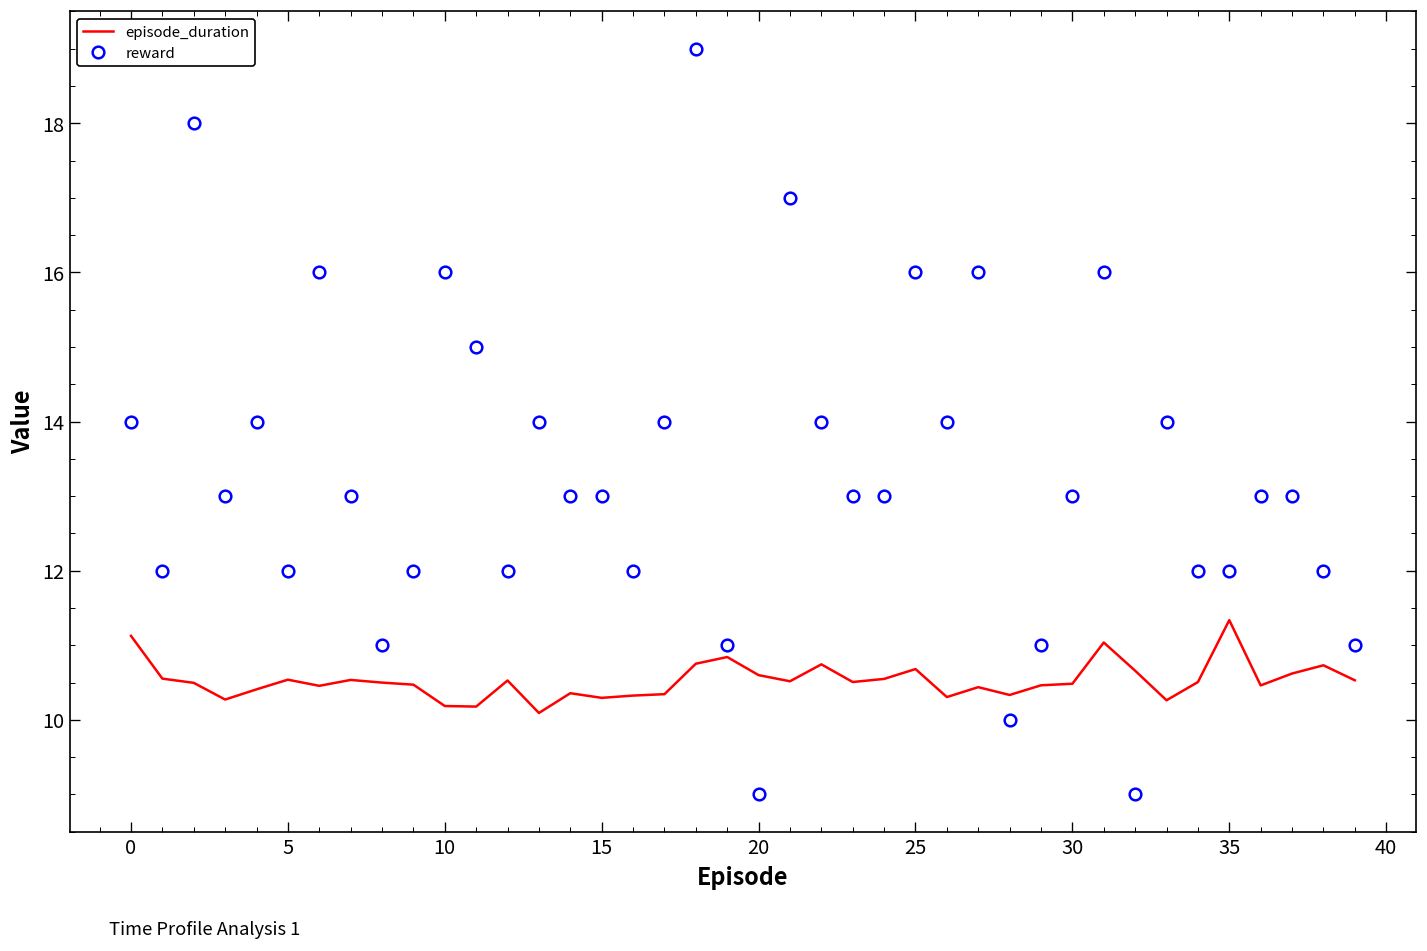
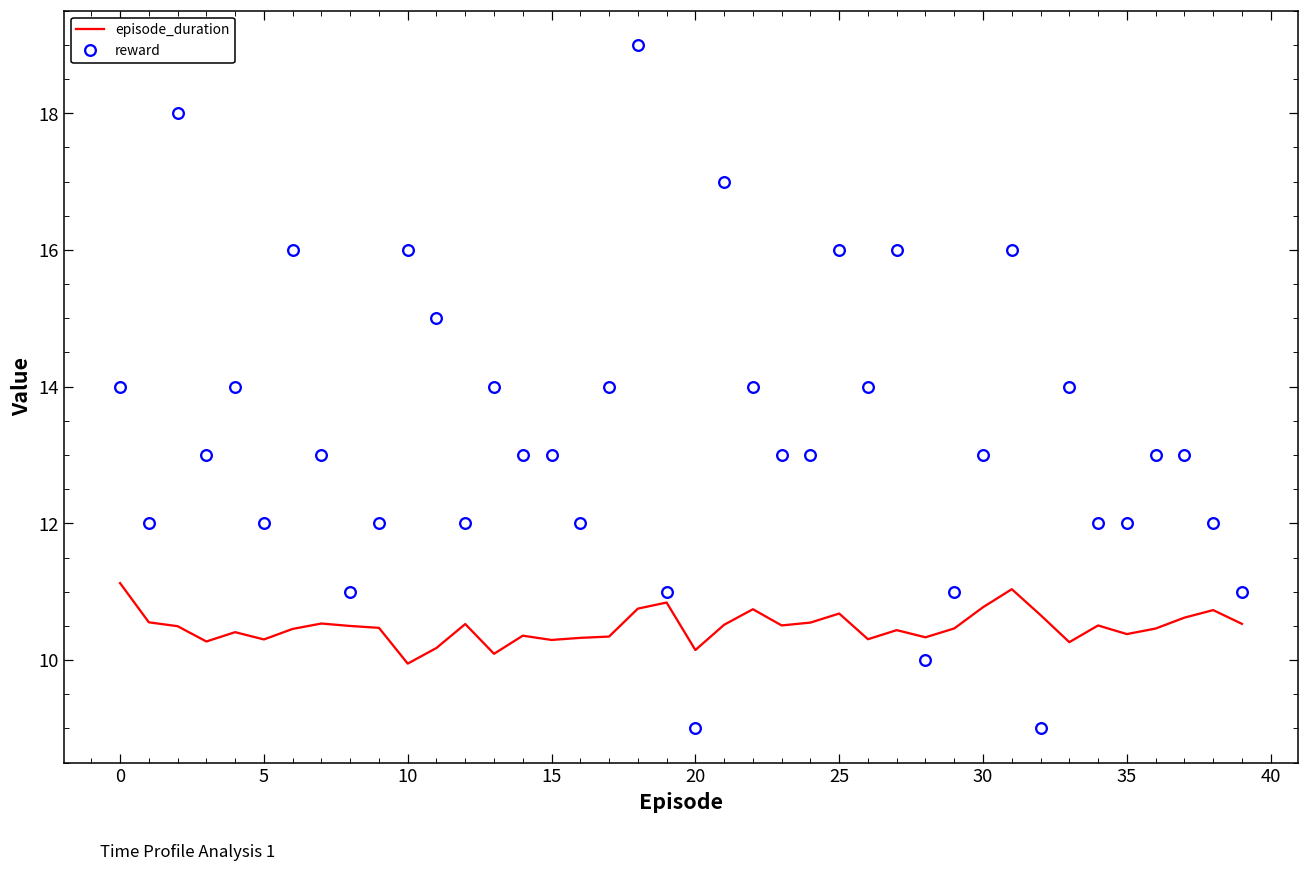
  {
    "episode_duration": {
      "0": 11.1,
-     "5": 10.5,
-     "10": 10.2,
+     "5": 10.3,
+     "10": 9.9,
      "15": 10.3,
-     "20": 10.6,
+     "20": 10.1,
      "25": 10.7,
-     "30": 10.5,
-     "35": 11.3
+     "30": 10.8,
+     "35": 10.4
    },
    "reward": {
      "0": 14.0,
      "5": 12.0,
      "10": 16.0,
      "15": 13.0,
      "20": 9.0,
      "25": 16.0,
      "30": 13.0,
      "35": 12.0
    }
  }
